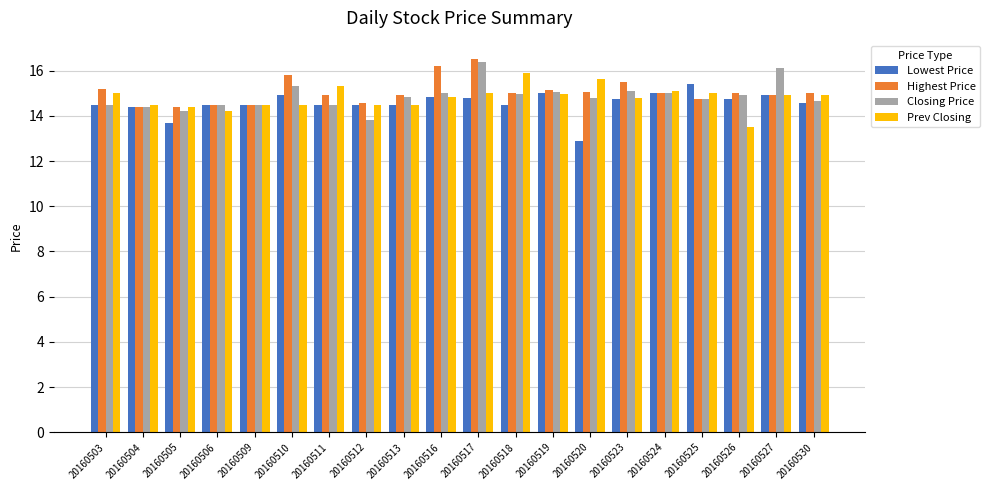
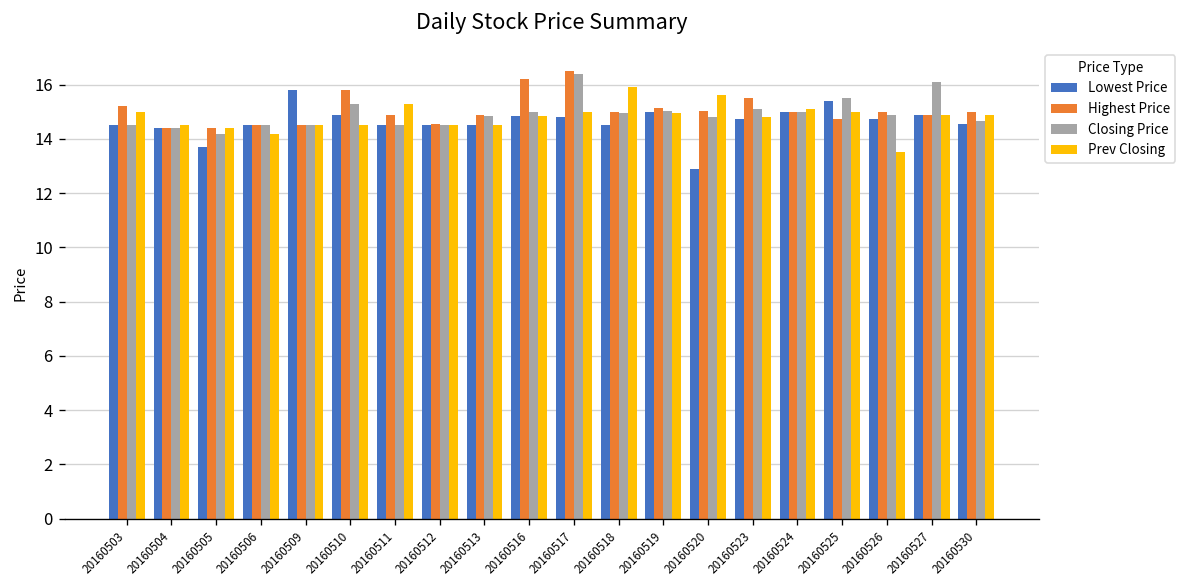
  {
    "Lowest Price": {
      "20160503": 14.5,
      "20160504": 14.4,
      "20160505": 13.7,
      "20160506": 14.5,
-     "20160509": 14.5,
+     "20160509": 15.8,
      "20160510": 14.9,
      "20160511": 14.5,
      "20160512": 14.5,
      "20160513": 14.5,
      "20160516": 14.9,
      "20160517": 14.8,
      "20160518": 14.5,
      "20160519": 15.0,
      "20160520": 12.9,
      "20160523": 14.8,
      "20160524": 15.0,
      "20160525": 15.4,
      "20160526": 14.8,
      "20160527": 14.9,
      "20160530": 14.6
    },
    "Highest Price": {
      "20160503": 15.2,
      "20160504": 14.4,
      "20160505": 14.4,
      "20160506": 14.5,
      "20160509": 14.5,
      "20160510": 15.8,
      "20160511": 14.9,
      "20160512": 14.6,
      "20160513": 14.9,
      "20160516": 16.2,
      "20160517": 16.5,
      "20160518": 15.0,
      "20160519": 15.2,
      "20160520": 15.1,
      "20160523": 15.5,
      "20160524": 15.0,
      "20160525": 14.8,
      "20160526": 15.0,
      "20160527": 14.9,
      "20160530": 15.0
    },
    "Closing Price": {
      "20160503": 14.5,
      "20160504": 14.4,
      "20160505": 14.2,
      "20160506": 14.5,
      "20160509": 14.5,
      "20160510": 15.3,
      "20160511": 14.5,
-     "20160512": 13.8,
+     "20160512": 14.5,
      "20160513": 14.9,
      "20160516": 15.0,
      "20160517": 16.4,
      "20160518": 15.0,
      "20160519": 15.1,
      "20160520": 14.8,
      "20160523": 15.1,
      "20160524": 15.0,
-     "20160525": 14.8,
+     "20160525": 15.5,
      "20160526": 14.9,
      "20160527": 16.1,
      "20160530": 14.7
    },
    "Prev Closing": {
      "20160503": 15.0,
      "20160504": 14.5,
      "20160505": 14.4,
      "20160506": 14.2,
      "20160509": 14.5,
      "20160510": 14.5,
      "20160511": 15.3,
      "20160512": 14.5,
      "20160513": 14.5,
      "20160516": 14.9,
      "20160517": 15.0,
      "20160518": 15.9,
      "20160519": 15.0,
      "20160520": 15.6,
      "20160523": 14.8,
      "20160524": 15.1,
      "20160525": 15.0,
      "20160526": 13.5,
      "20160527": 14.9,
      "20160530": 14.9
    }
  }
